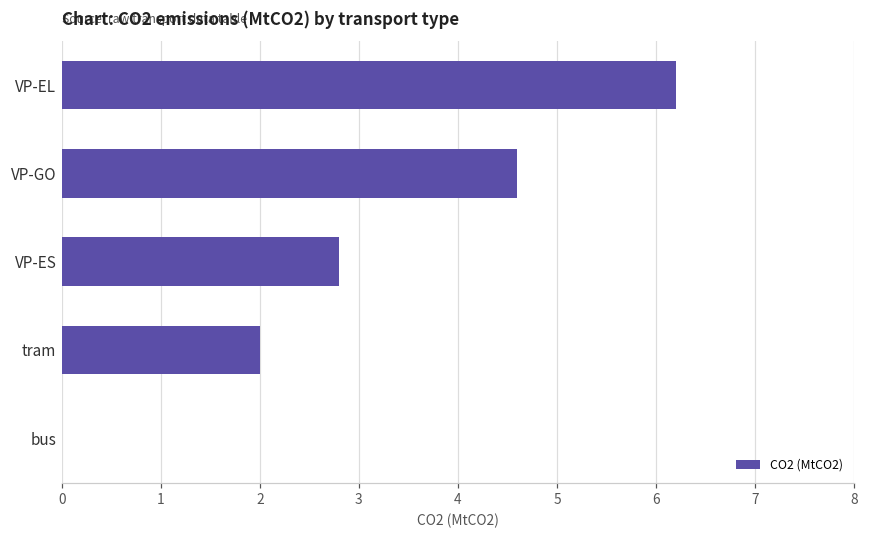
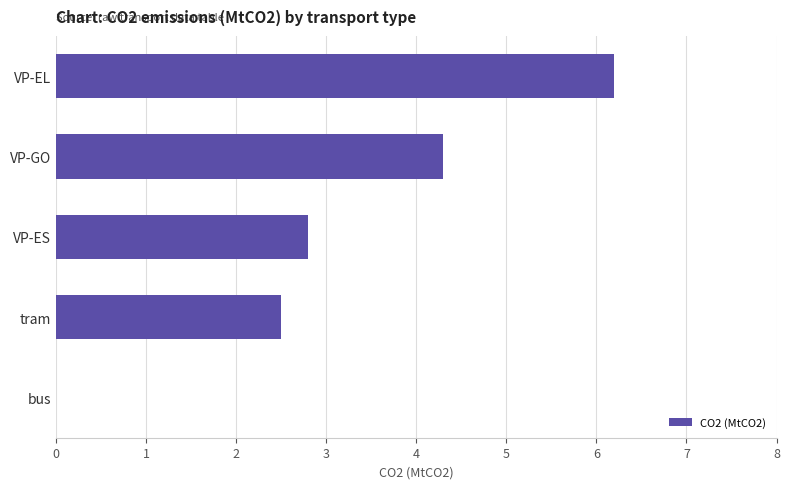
  {
    "VP-EL": 6.2,
-   "VP-GO": 4.6,
+   "VP-GO": 4.3,
    "VP-ES": 2.8,
-   "tram": 2.0,
+   "tram": 2.5,
    "bus": 0.0
  }
